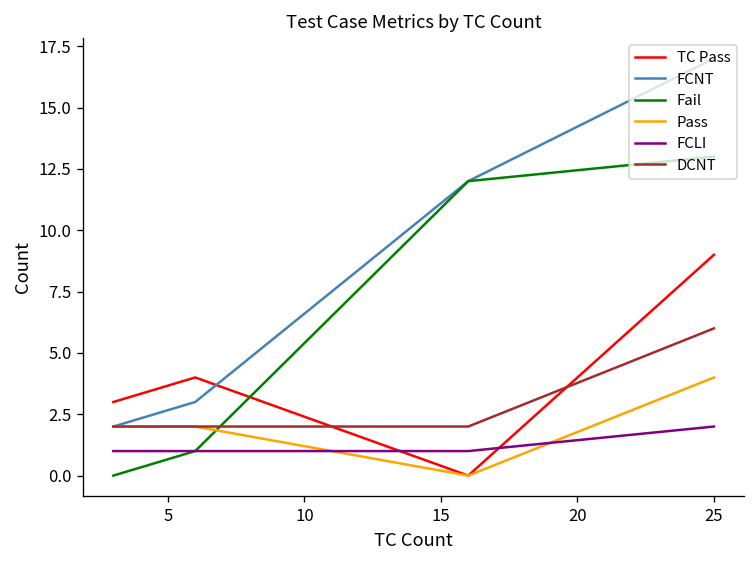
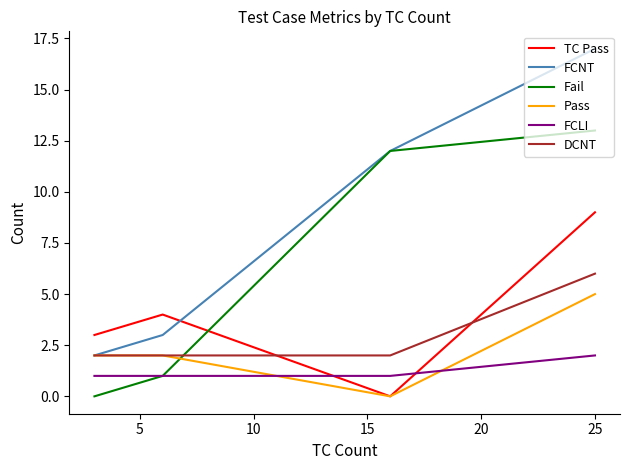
  {
    "TC Pass": {
      "25": 9
    },
    "Pass": {
-     "25": 4
+     "25": 5
    },
    "FCLI": {
      "25": 2
    },
    "DCNT": {
      "25": 6
    }
  }
